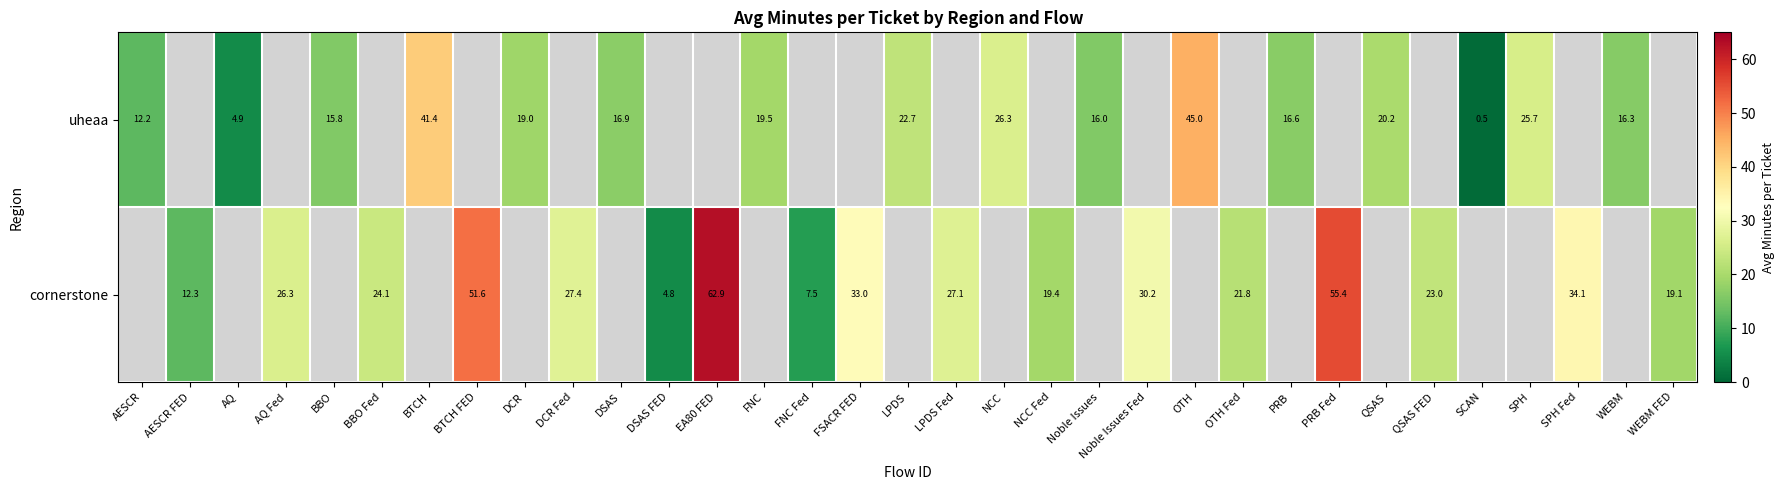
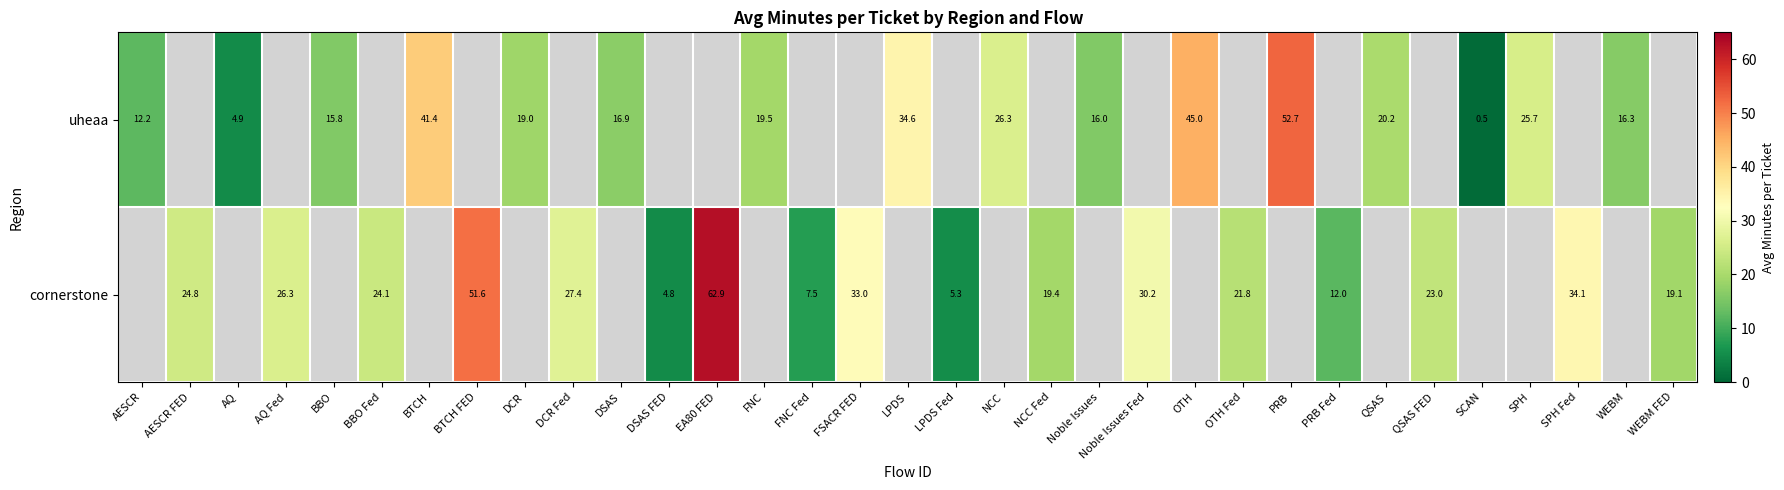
  {
    "uheaa": {
      "AESCR": 12.2,
      "AQ": 4.9,
      "BBO": 15.8,
      "BTCH": 41.4,
      "DCR": 19.0,
      "DSAS": 16.9,
      "FNC": 19.5,
-     "LPDS": 22.7,
+     "LPDS": 34.6,
      "NCC": 26.3,
      "Noble Issues": 16.0,
      "OTH": 45.0,
-     "PRB": 16.6,
+     "PRB": 52.7,
      "QSAS": 20.2,
      "SCAN": 0.5,
      "SPH": 25.7,
      "WEBM": 16.3
    },
    "cornerstone": {
-     "AESCR FED": 12.3,
+     "AESCR FED": 24.8,
      "AQ Fed": 26.3,
      "BBO Fed": 24.1,
      "BTCH FED": 51.6,
      "DCR Fed": 27.4,
      "DSAS FED": 4.8,
      "EA80 FED": 62.9,
      "FNC Fed": 7.5,
      "FSACR FED": 33.0,
-     "LPDS Fed": 27.1,
+     "LPDS Fed": 5.3,
      "NCC Fed": 19.4,
      "Noble Issues Fed": 30.2,
      "OTH Fed": 21.8,
-     "PRB Fed": 55.4,
+     "PRB Fed": 12.0,
      "QSAS FED": 23.0,
      "SPH Fed": 34.1,
      "WEBM FED": 19.1
    }
  }
